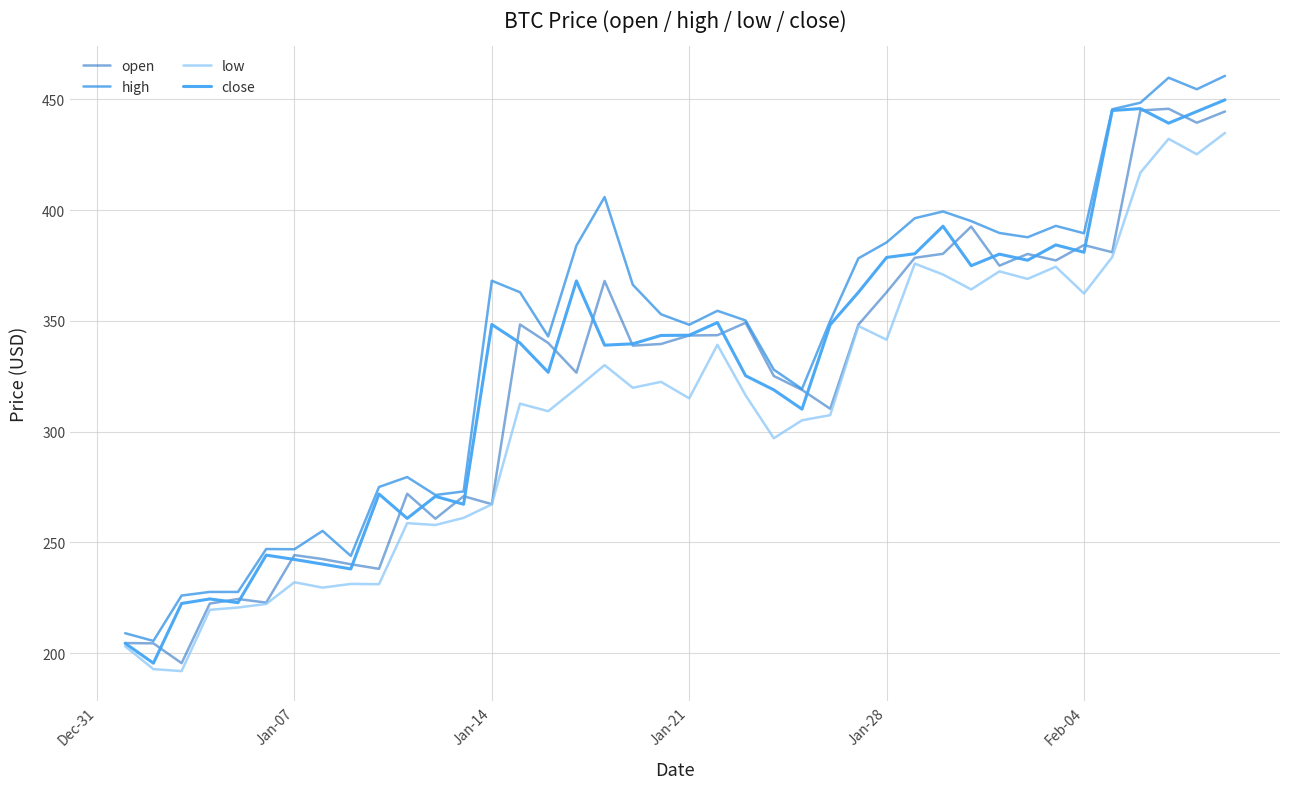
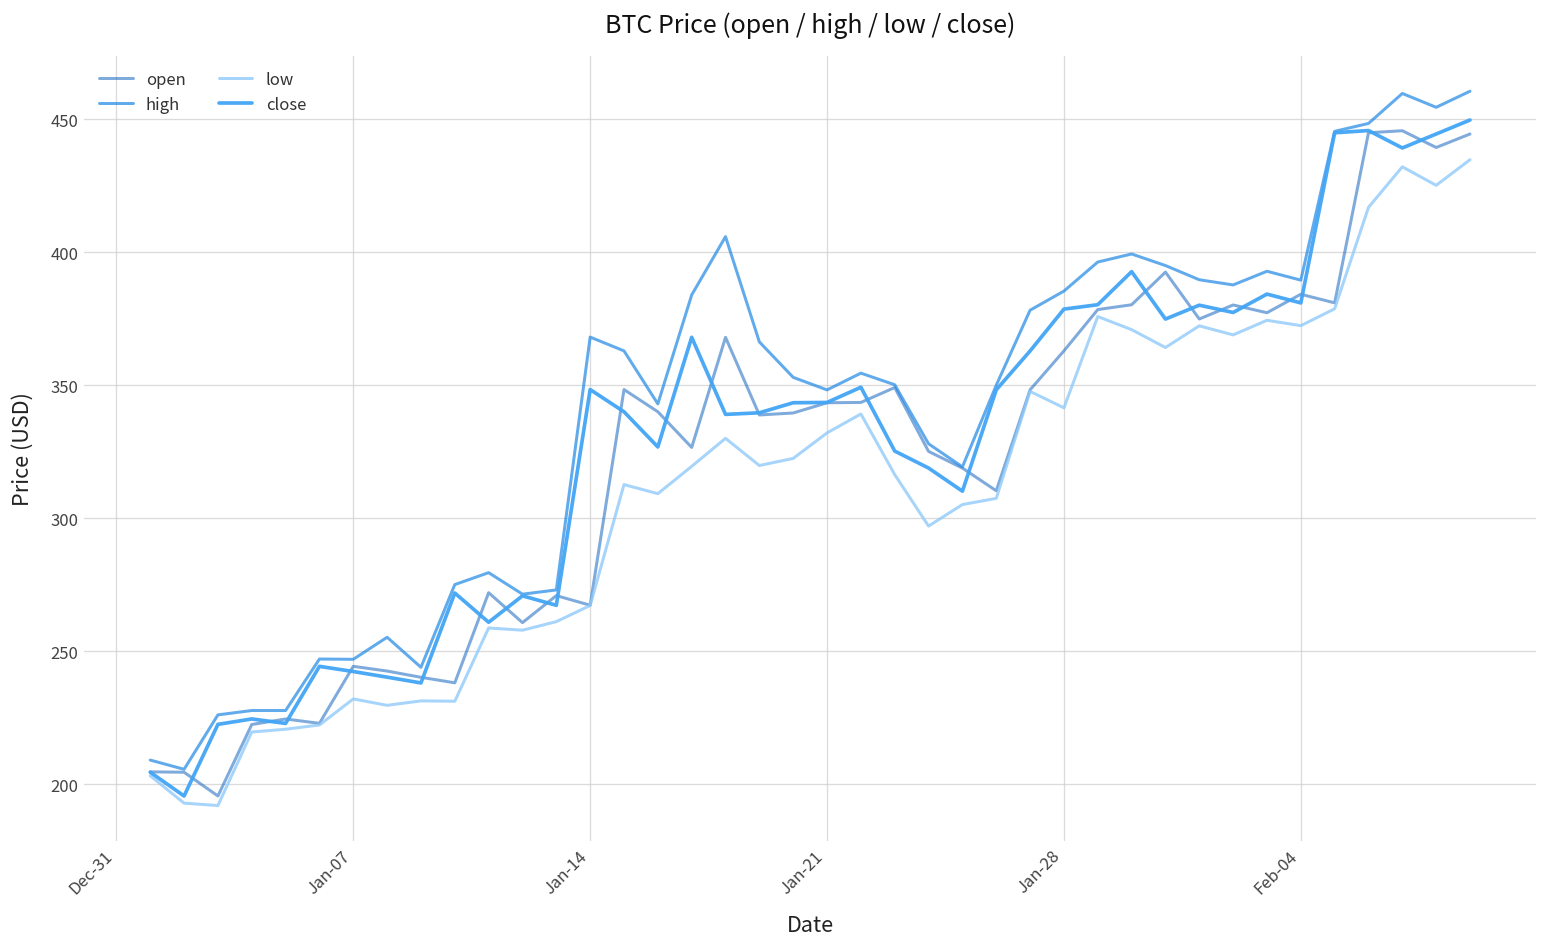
  {
    "low": {
      "Jan-07": 232,
-     "Jan-21": 315,
+     "Jan-21": 332,
      "Jan-28": 341,
-     "Feb-04": 362
+     "Feb-04": 372
    }
  }
